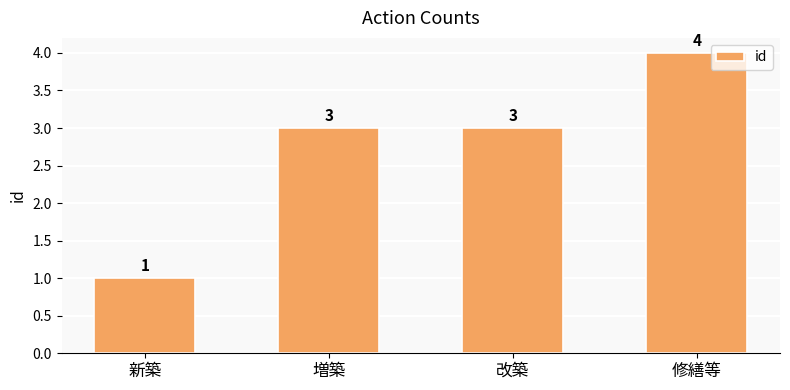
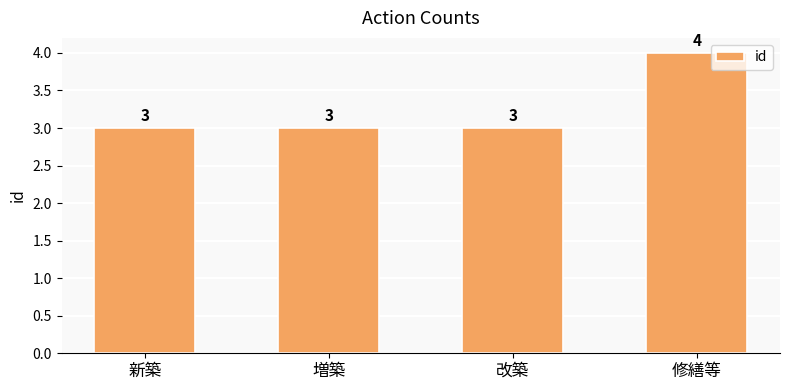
  {
-   "新築": 1,
+   "新築": 3,
    "増築": 3,
    "改築": 3,
    "修繕等": 4
  }
